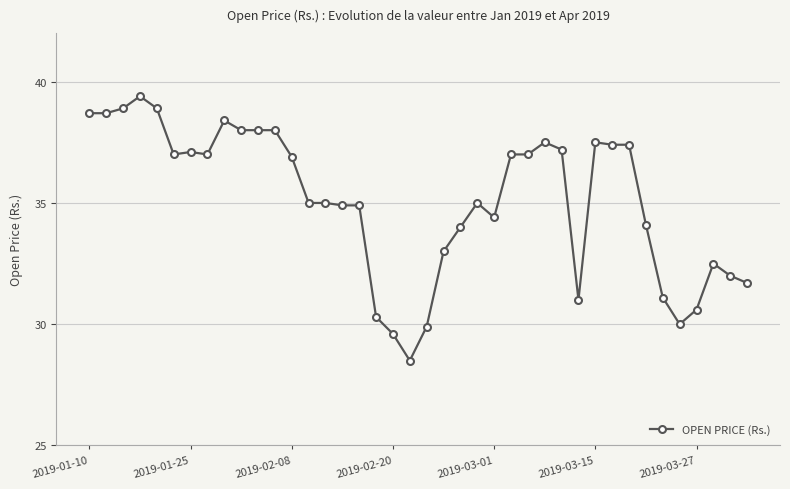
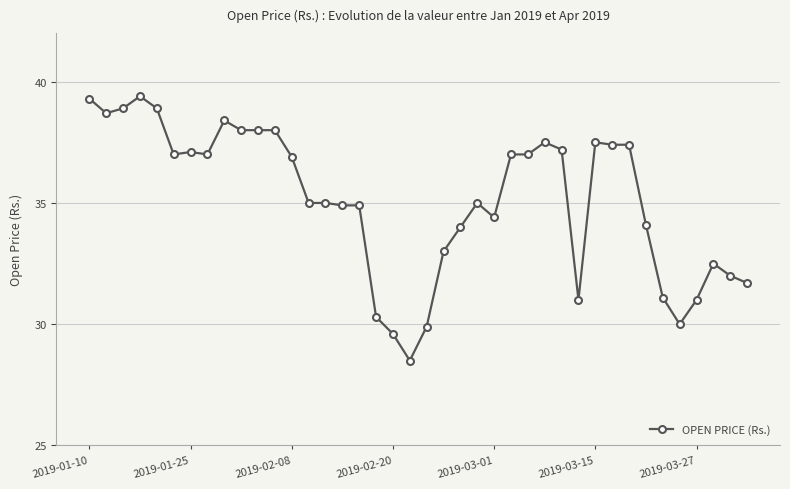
  {
-   "2019-01-10": 38.7,
+   "2019-01-10": 39.3,
    "2019-01-25": 37.1,
    "2019-02-08": 36.9,
    "2019-02-20": 29.6,
    "2019-03-01": 34.4,
    "2019-03-15": 37.5,
-   "2019-03-27": 30.6
+   "2019-03-27": 31.0
  }
